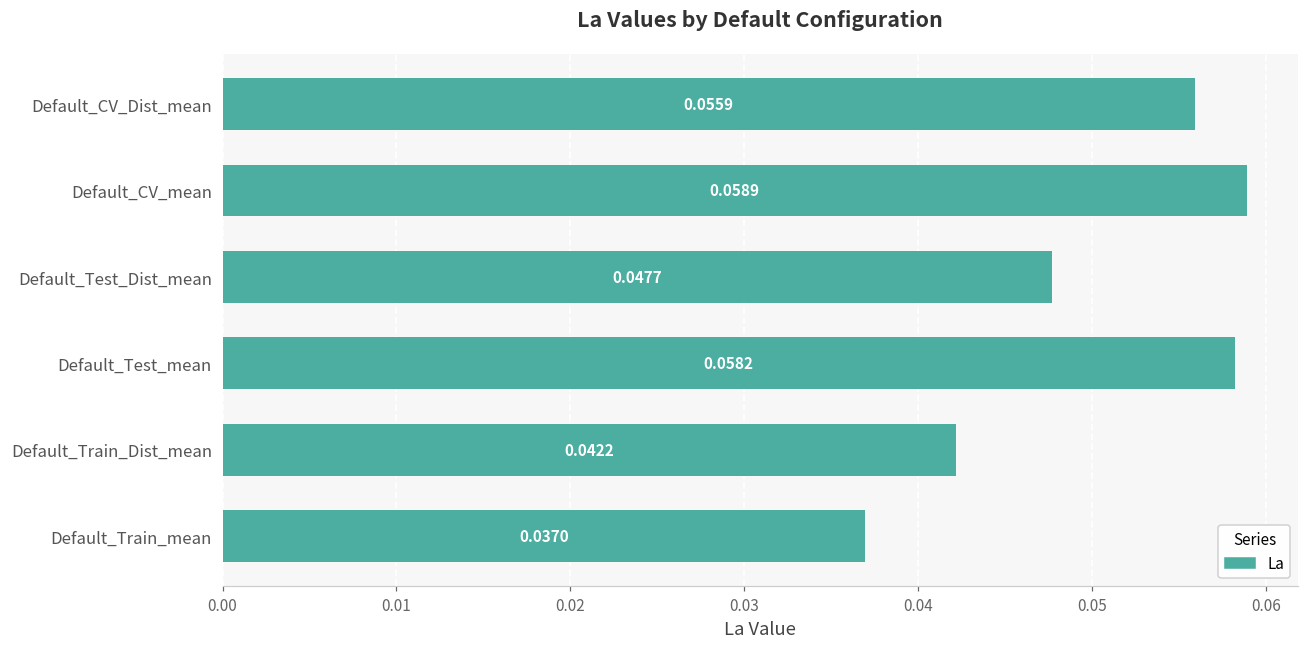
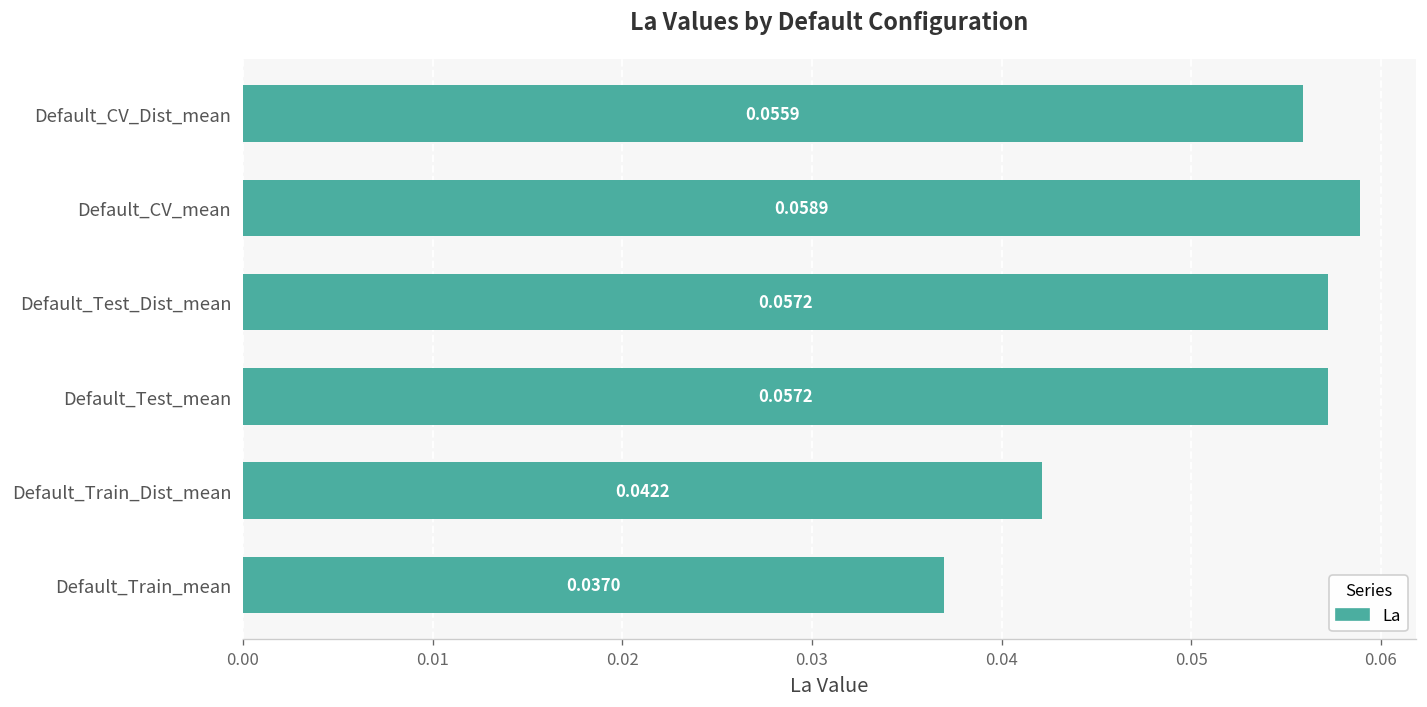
  {
    "Default_CV_Dist_mean": 0.0559,
    "Default_CV_mean": 0.0589,
-   "Default_Test_Dist_mean": 0.0477,
-   "Default_Test_mean": 0.0582,
+   "Default_Test_Dist_mean": 0.0572,
+   "Default_Test_mean": 0.0572,
    "Default_Train_Dist_mean": 0.0422,
    "Default_Train_mean": 0.0370
  }
